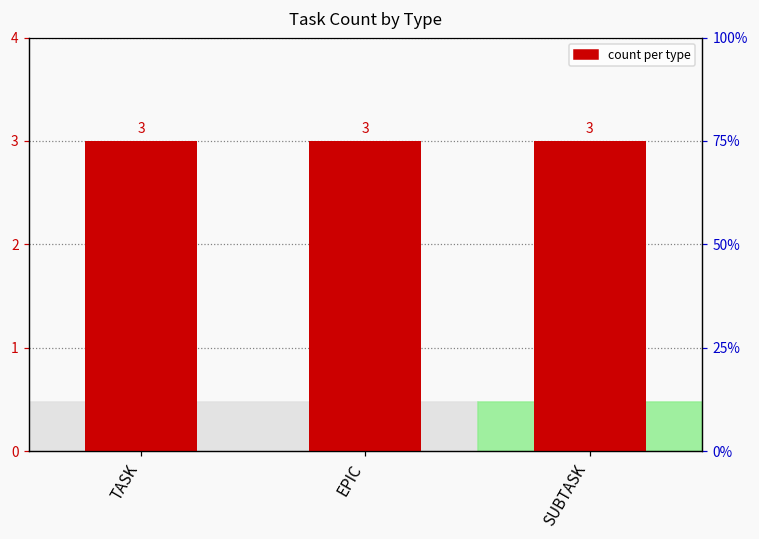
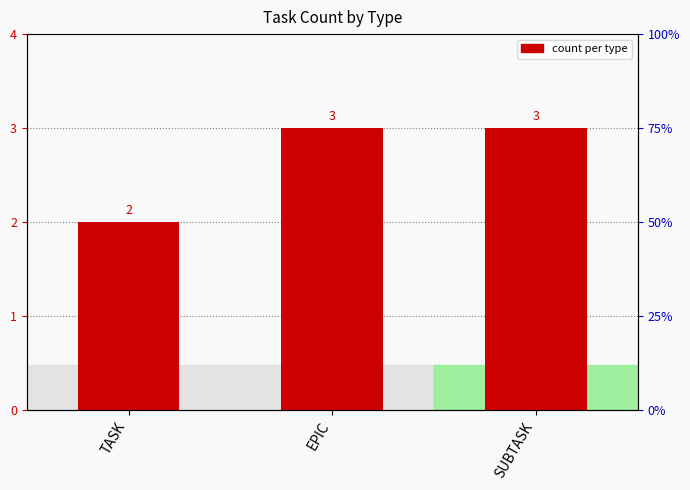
  {
-   "TASK": 3,
+   "TASK": 2,
    "EPIC": 3,
    "SUBTASK": 3
  }
